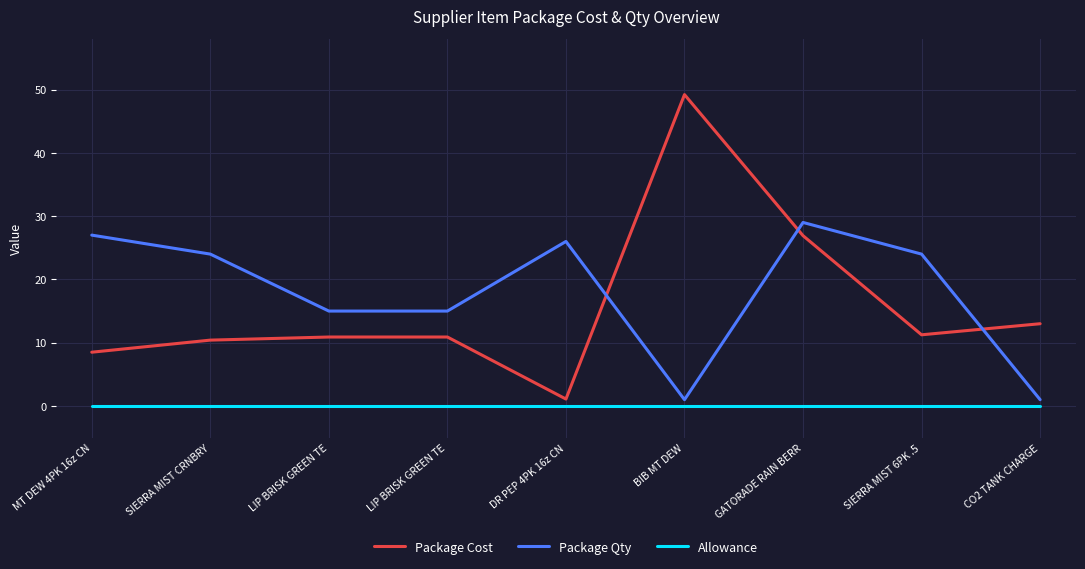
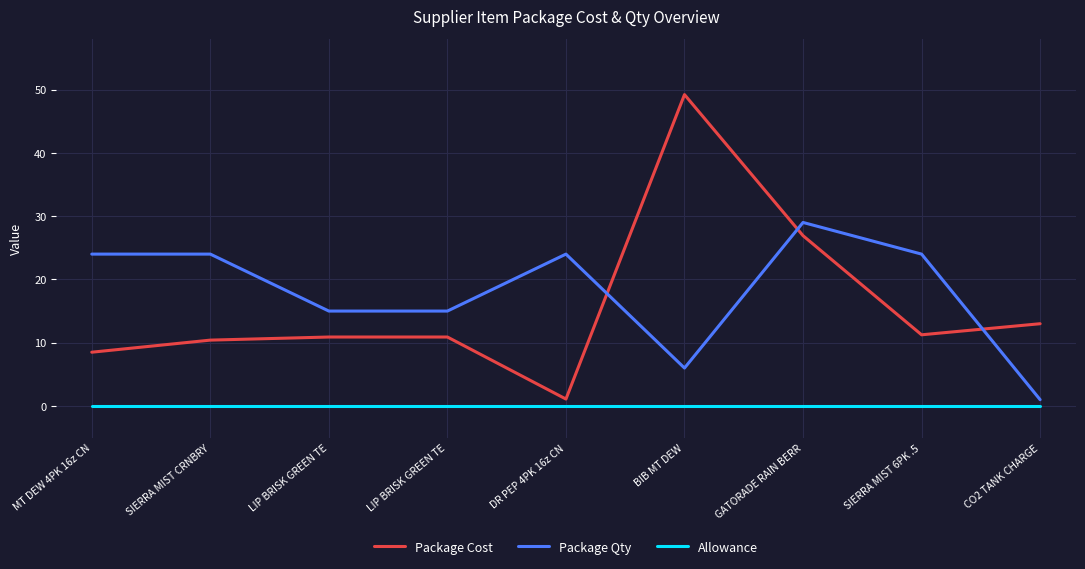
  {
    "Package Cost": {
      "MT DEW 4PK 16z CN": 9,
      "SIERRA MIST CRNBRY": 10,
      "DR PEP 4PK 16z CN": 1,
      "BIB MT DEW": 49,
      "GATORADE RAIN BERR": 27,
      "SIERRA MIST 6PK .5": 11,
      "CO2 TANK CHARGE": 13
    },
    "Package Qty": {
-     "MT DEW 4PK 16z CN": 27,
+     "MT DEW 4PK 16z CN": 24,
      "SIERRA MIST CRNBRY": 24,
-     "DR PEP 4PK 16z CN": 26,
-     "BIB MT DEW": 1,
+     "DR PEP 4PK 16z CN": 24,
+     "BIB MT DEW": 6,
      "GATORADE RAIN BERR": 29,
      "SIERRA MIST 6PK .5": 24,
      "CO2 TANK CHARGE": 1
    },
    "Allowance": {
      "MT DEW 4PK 16z CN": 0,
      "SIERRA MIST CRNBRY": 0,
      "DR PEP 4PK 16z CN": 0,
      "BIB MT DEW": 0,
      "GATORADE RAIN BERR": 0,
      "SIERRA MIST 6PK .5": 0,
      "CO2 TANK CHARGE": 0
    }
  }
